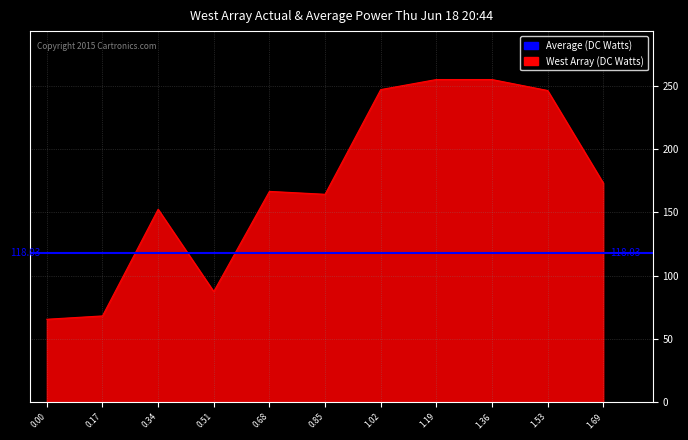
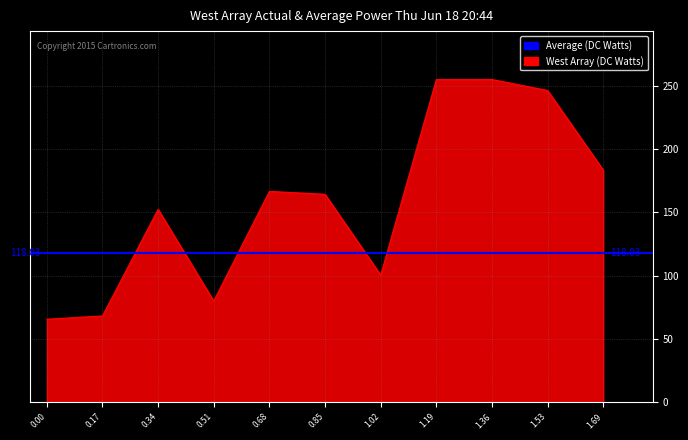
  {
    "0.00": 66,
    "0.17": 68,
    "0.34": 153,
-   "0.51": 88,
+   "0.51": 80,
    "0.68": 167,
    "0.85": 164,
-   "1.02": 247,
+   "1.02": 101,
    "1.19": 255,
    "1.36": 255,
    "1.53": 246,
-   "1.69": 173
+   "1.69": 183
  }
